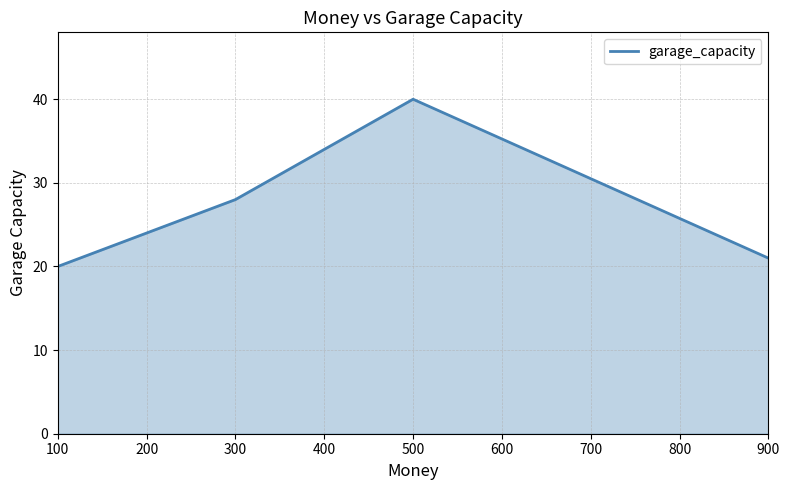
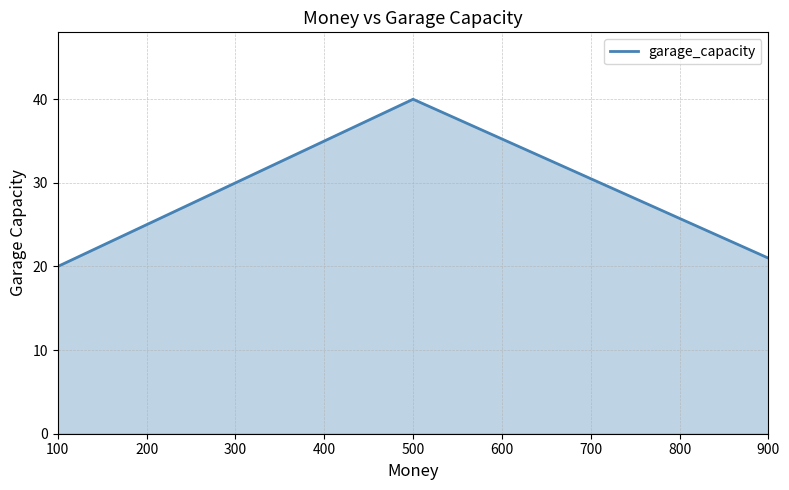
  {
    "100": 20,
-   "300": 28,
+   "300": 30,
    "500": 40,
    "900": 21
  }
